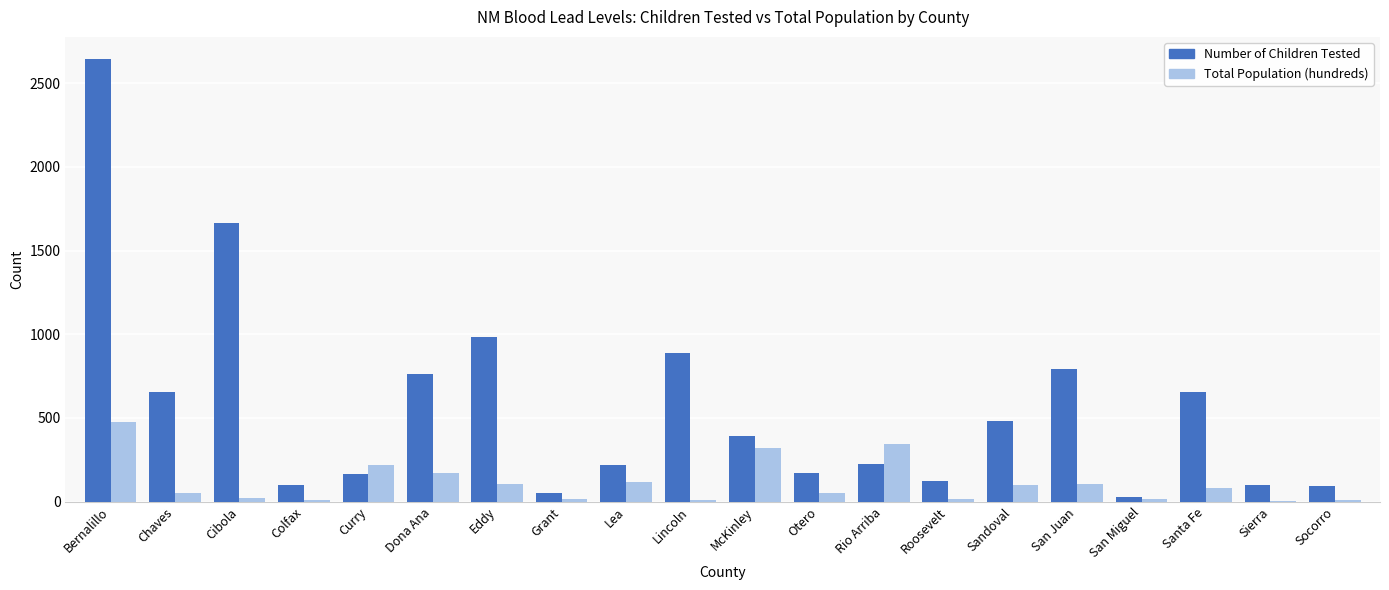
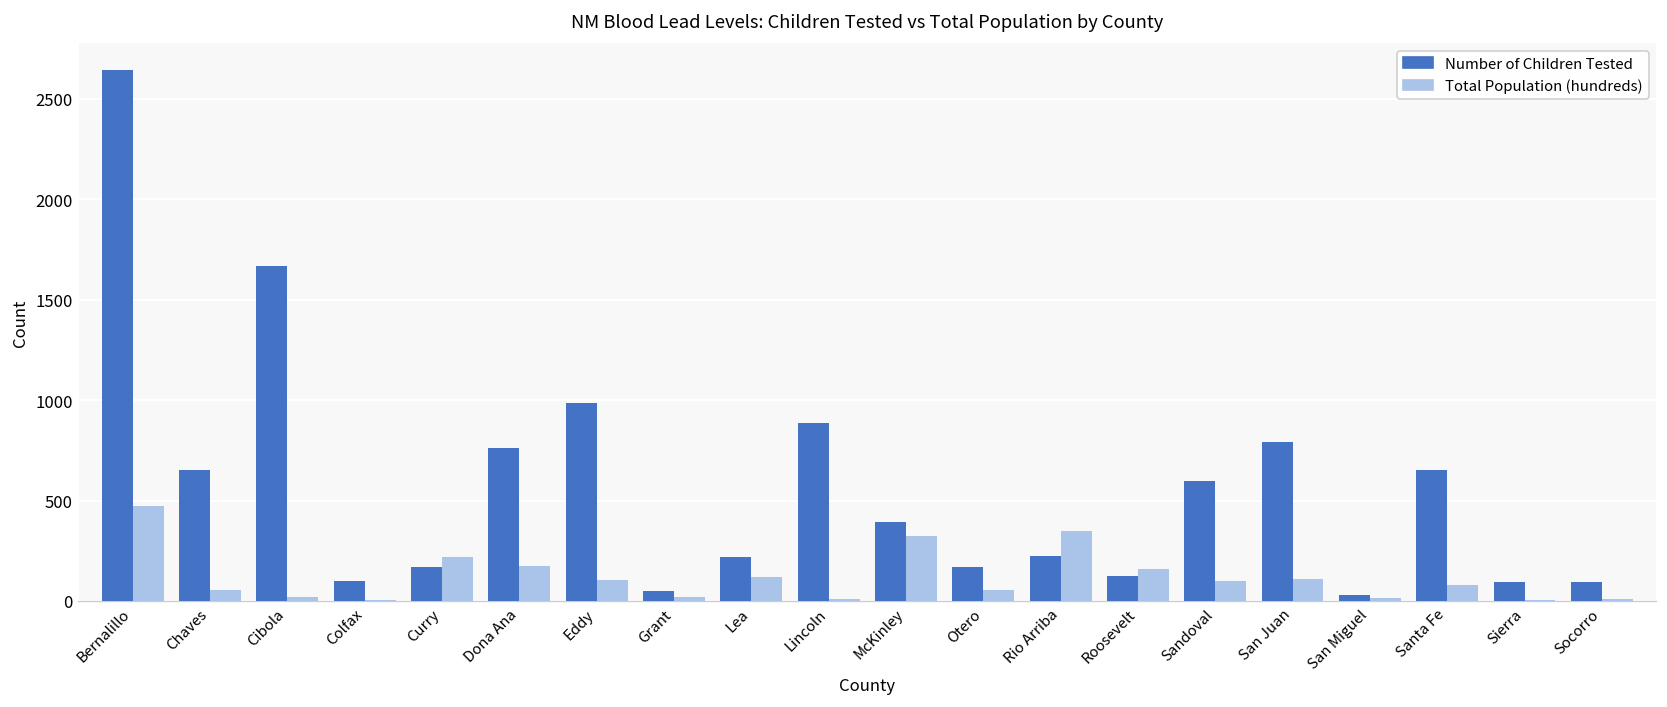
  {
    "Number of Children Tested": {
      "Bernalillo": 2650,
      "Chaves": 650,
      "Cibola": 1670,
      "Colfax": 100,
      "Curry": 170,
      "Dona Ana": 760,
      "Eddy": 990,
      "Grant": 50,
      "Lea": 220,
      "Lincoln": 890,
      "McKinley": 400,
      "Otero": 170,
      "Rio Arriba": 230,
      "Roosevelt": 120,
-     "Sandoval": 490,
+     "Sandoval": 600,
      "San Juan": 790,
      "San Miguel": 30,
      "Santa Fe": 650,
      "Sierra": 100,
      "Socorro": 90
    },
    "Total Population (hundreds)": {
      "Bernalillo": 470,
      "Chaves": 50,
      "Cibola": 20,
      "Curry": 220,
      "Dona Ana": 170,
      "Eddy": 100,
      "Grant": 20,
      "Lea": 120,
      "McKinley": 320,
      "Otero": 50,
      "Rio Arriba": 350,
-     "Roosevelt": 20,
+     "Roosevelt": 160,
      "Sandoval": 100,
      "San Juan": 110,
      "San Miguel": 20,
      "Santa Fe": 80
    }
  }
